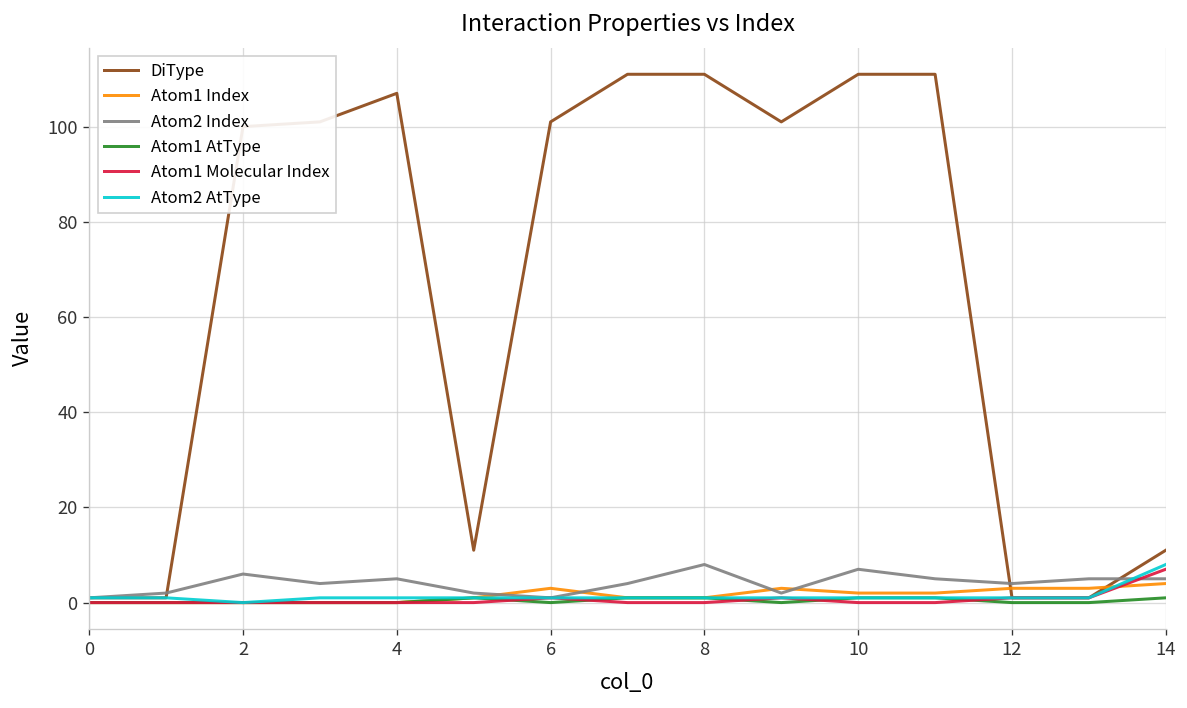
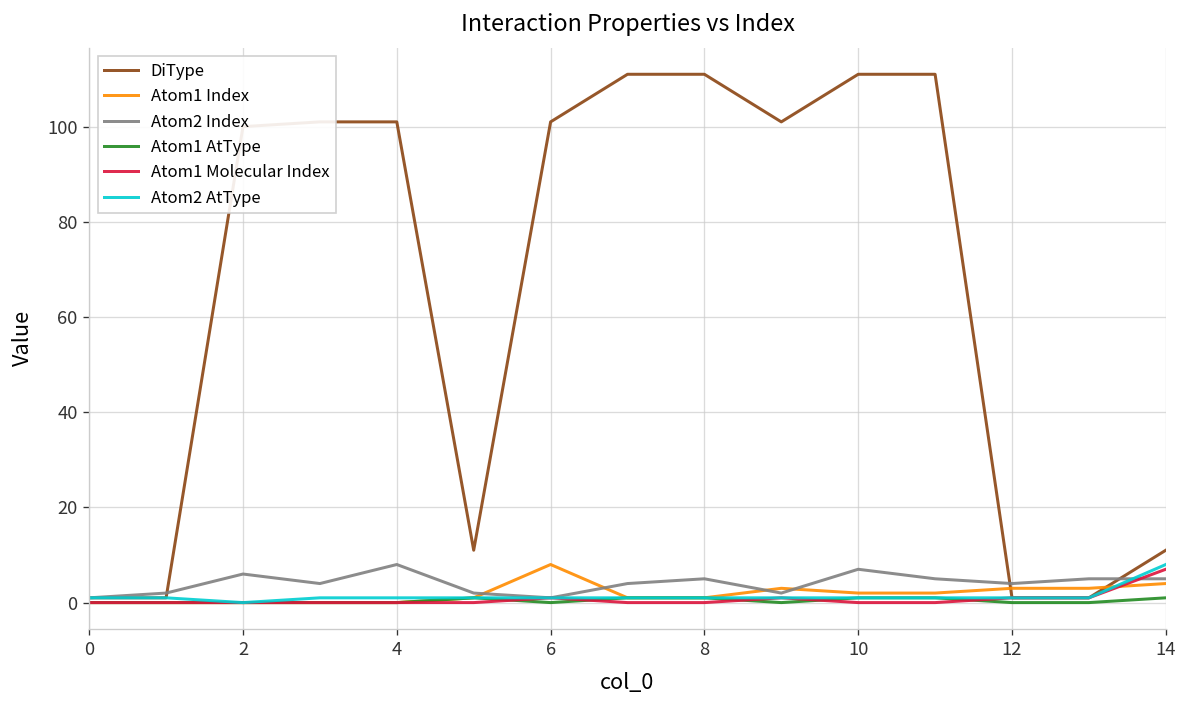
  {
    "DiType": {
-     "4": 107,
+     "4": 101,
      "6": 101,
      "8": 111,
      "10": 111,
      "14": 11
    },
    "Atom1 Index": {
-     "6": 3,
+     "6": 8,
      "10": 2,
      "12": 3,
      "14": 4
    },
    "Atom2 Index": {
      "2": 6,
-     "4": 5,
-     "8": 8,
+     "4": 8,
+     "8": 5,
      "10": 7,
      "12": 4,
      "14": 5
    },
    "Atom1 AtType": {
      "6": 0,
      "12": 0,
      "14": 1
    },
    "Atom1 Molecular Index": {
      "8": 0,
      "10": 0,
      "14": 7
    },
    "Atom2 AtType": {
      "4": 1,
      "14": 8
    }
  }
